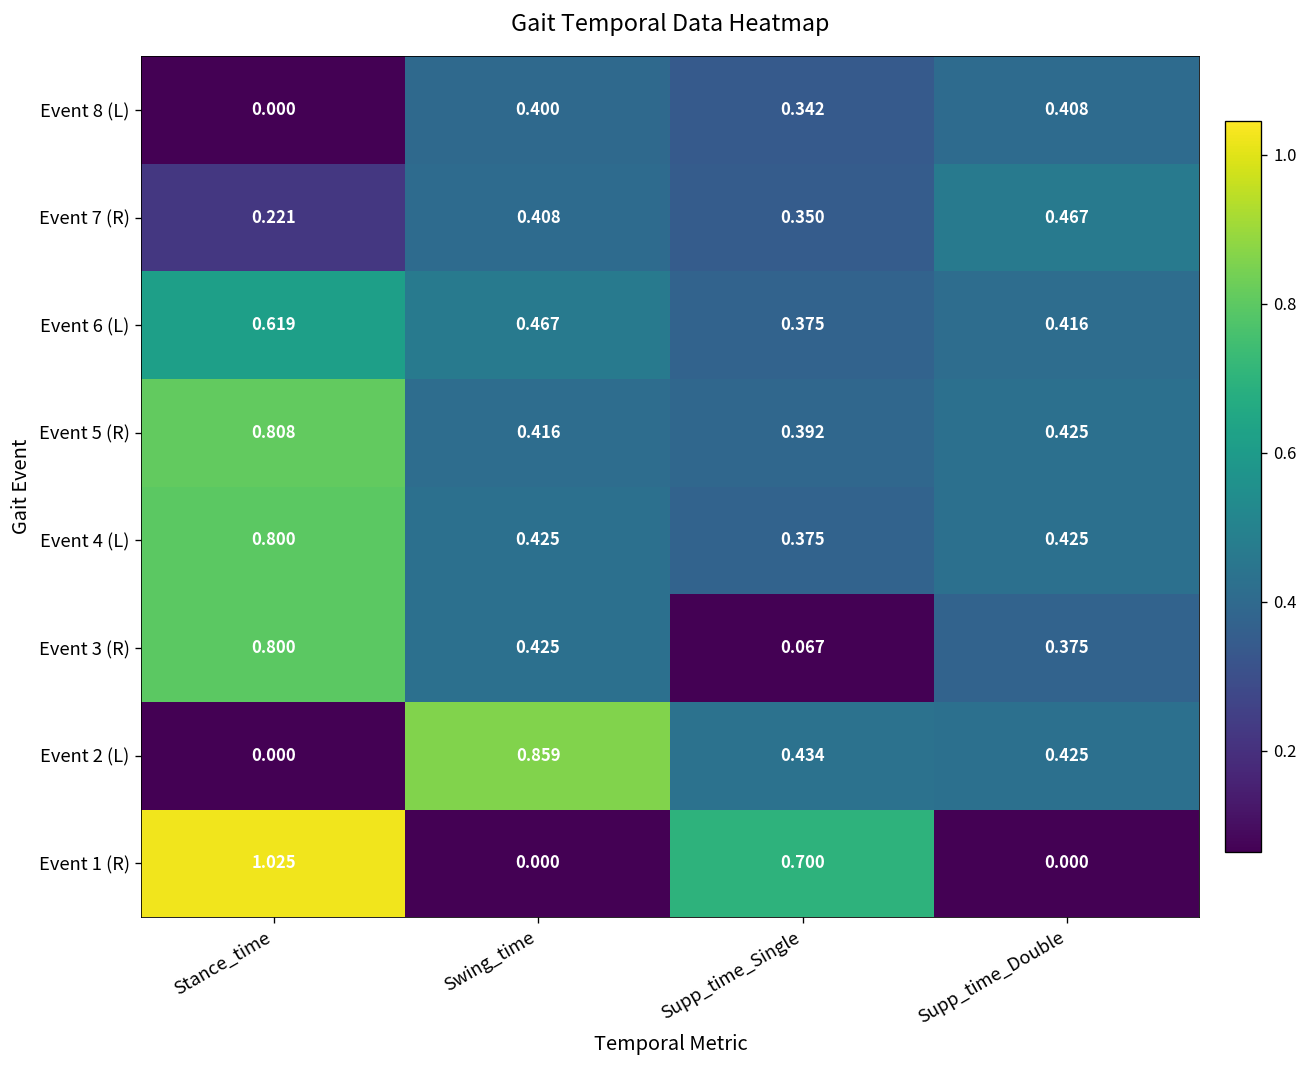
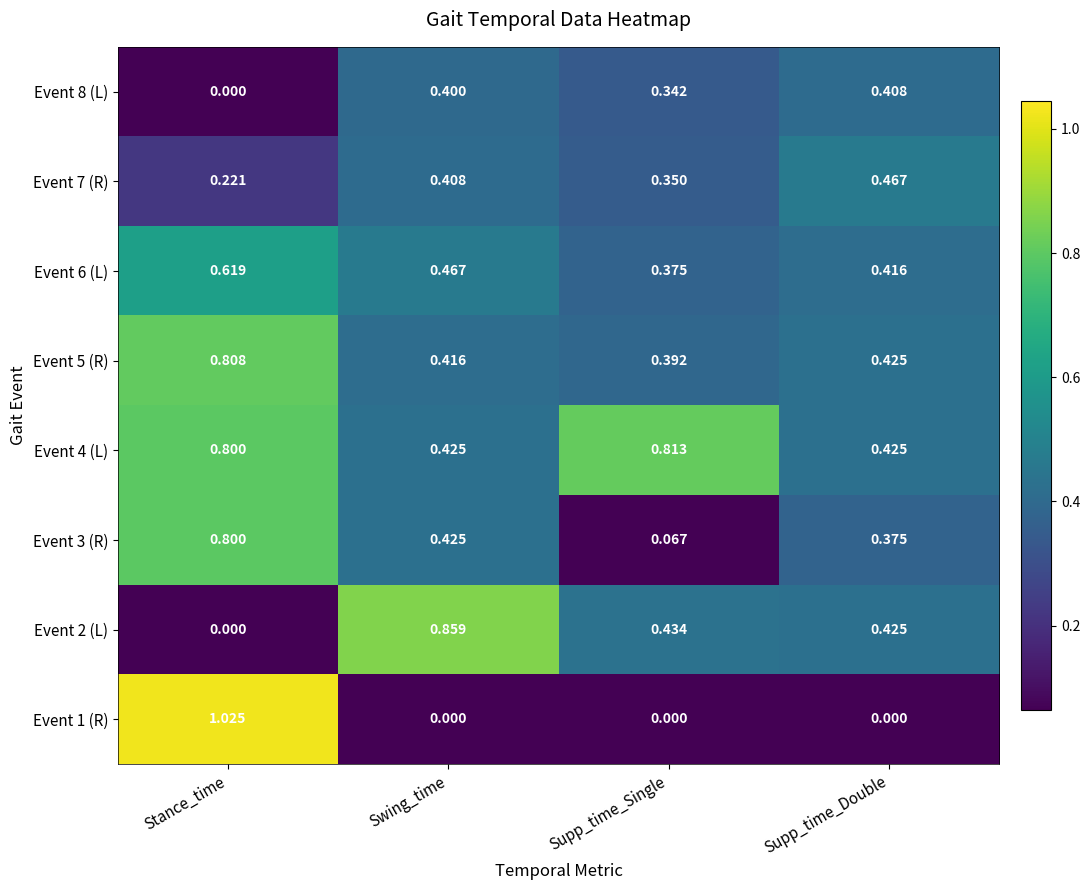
  {
    "Event 8 (L)": {
      "Stance_time": 0.000,
      "Swing_time": 0.400,
      "Supp_time_Single": 0.342,
      "Supp_time_Double": 0.408
    },
    "Event 7 (R)": {
      "Stance_time": 0.221,
      "Swing_time": 0.408,
      "Supp_time_Single": 0.350,
      "Supp_time_Double": 0.467
    },
    "Event 6 (L)": {
      "Stance_time": 0.619,
      "Swing_time": 0.467,
      "Supp_time_Single": 0.375,
      "Supp_time_Double": 0.416
    },
    "Event 5 (R)": {
      "Stance_time": 0.808,
      "Swing_time": 0.416,
      "Supp_time_Single": 0.392,
      "Supp_time_Double": 0.425
    },
    "Event 4 (L)": {
      "Stance_time": 0.800,
      "Swing_time": 0.425,
-     "Supp_time_Single": 0.375,
+     "Supp_time_Single": 0.813,
      "Supp_time_Double": 0.425
    },
    "Event 3 (R)": {
      "Stance_time": 0.800,
      "Swing_time": 0.425,
      "Supp_time_Single": 0.067,
      "Supp_time_Double": 0.375
    },
    "Event 2 (L)": {
      "Stance_time": 0.000,
      "Swing_time": 0.859,
      "Supp_time_Single": 0.434,
      "Supp_time_Double": 0.425
    },
    "Event 1 (R)": {
      "Stance_time": 1.025,
      "Swing_time": 0.000,
-     "Supp_time_Single": 0.700,
+     "Supp_time_Single": 0.000,
      "Supp_time_Double": 0.000
    }
  }
